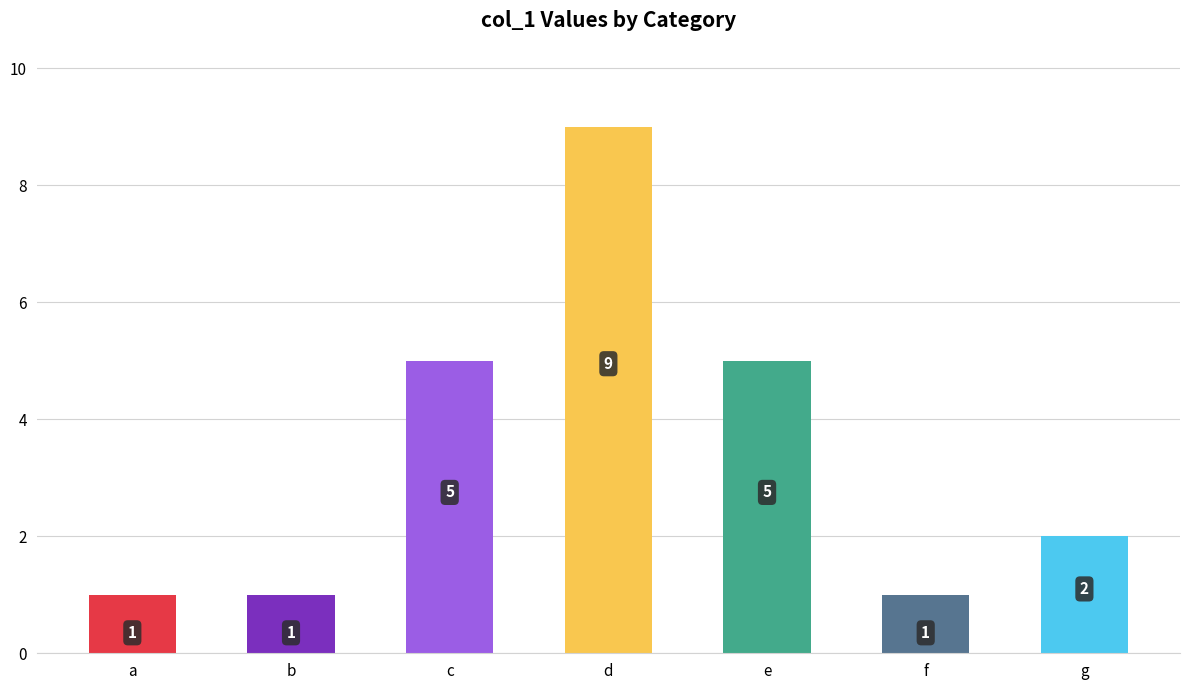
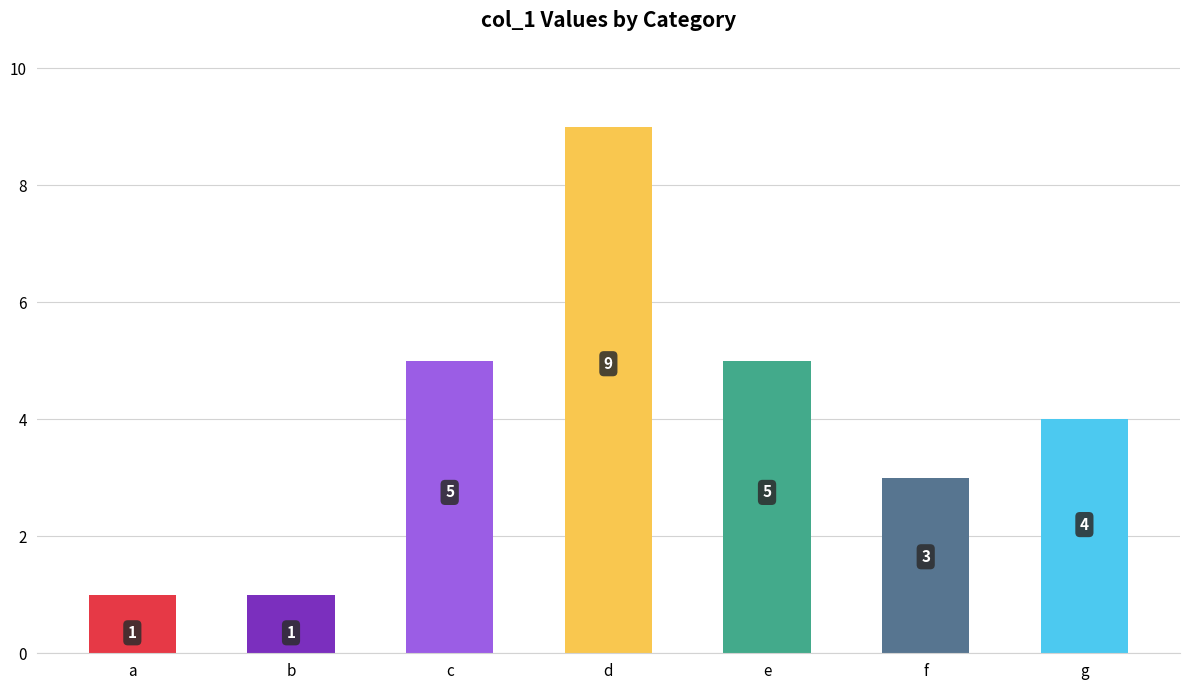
  {
-   "f": 1,
-   "g": 2
+   "f": 3,
+   "g": 4
  }
